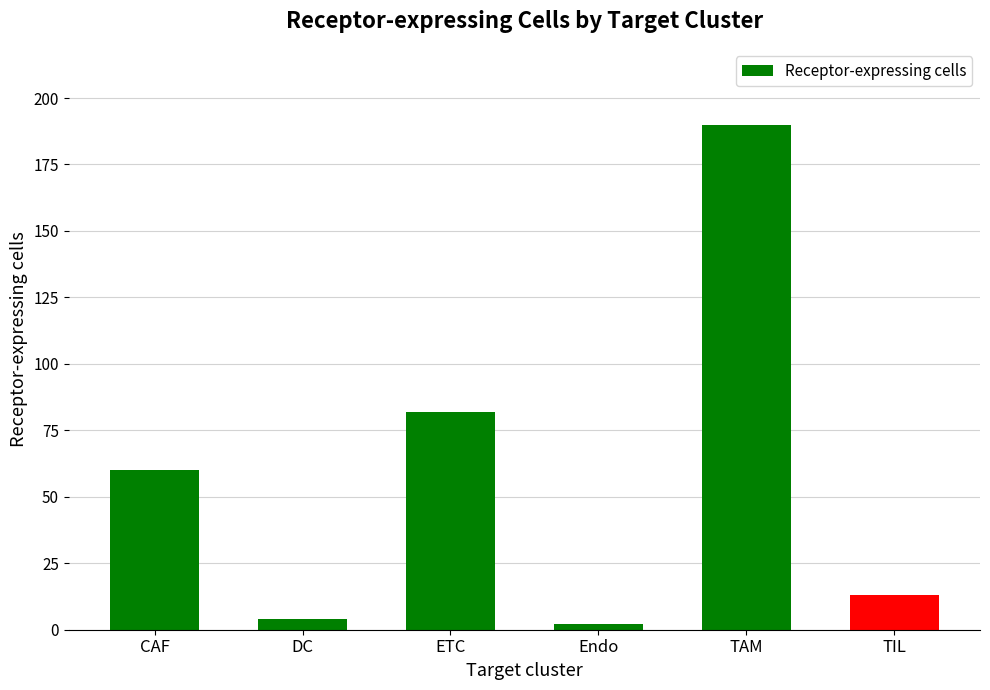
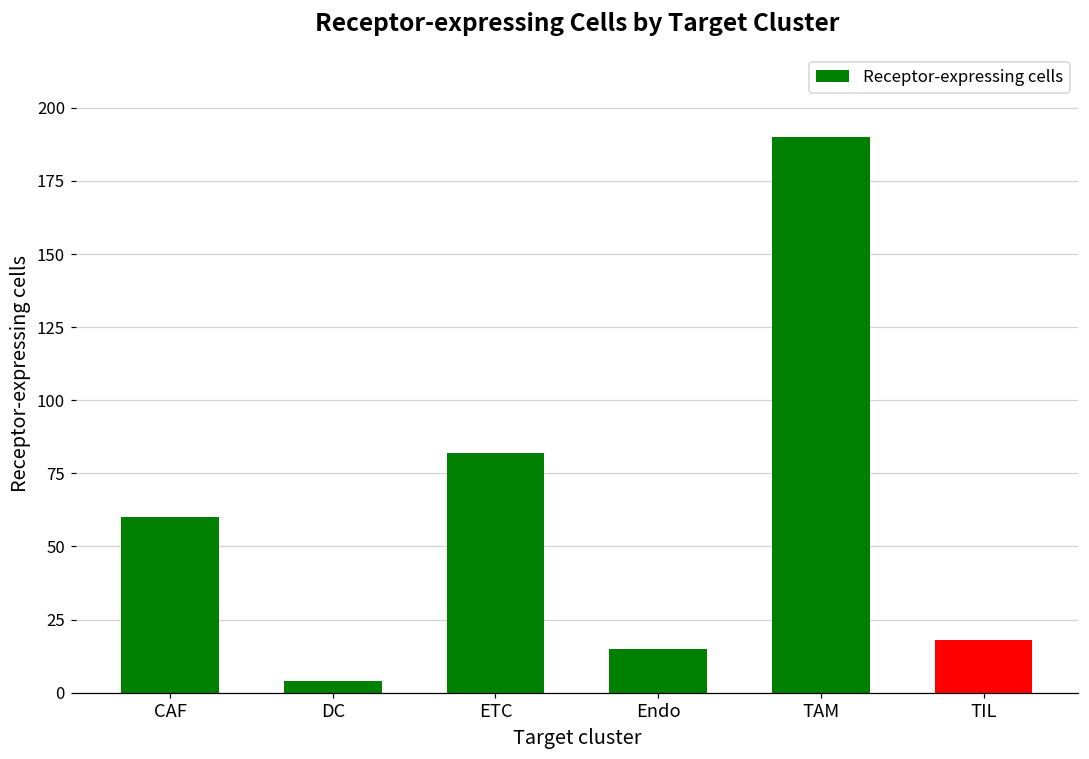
  {
    "CAF": 60,
    "DC": 4,
    "ETC": 82,
-   "Endo": 2,
+   "Endo": 15,
    "TAM": 190,
-   "TIL": 13
+   "TIL": 18
  }
